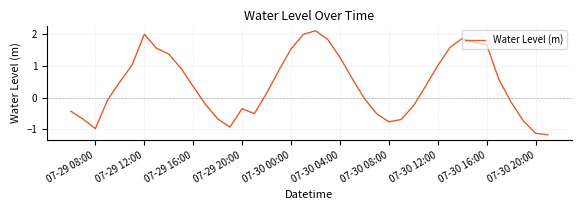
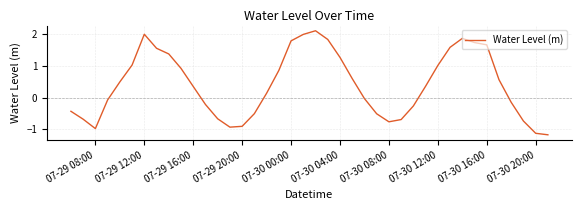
  {
    "07-29 08:00": -1.0,
    "07-29 12:00": 2.0,
    "07-29 16:00": 0.3,
-   "07-29 20:00": -0.3,
-   "07-30 00:00": 1.5,
+   "07-29 20:00": -0.9,
+   "07-30 00:00": 1.8,
    "07-30 04:00": 1.3,
    "07-30 08:00": -0.8,
    "07-30 12:00": 1.0,
    "07-30 20:00": -1.1
  }
